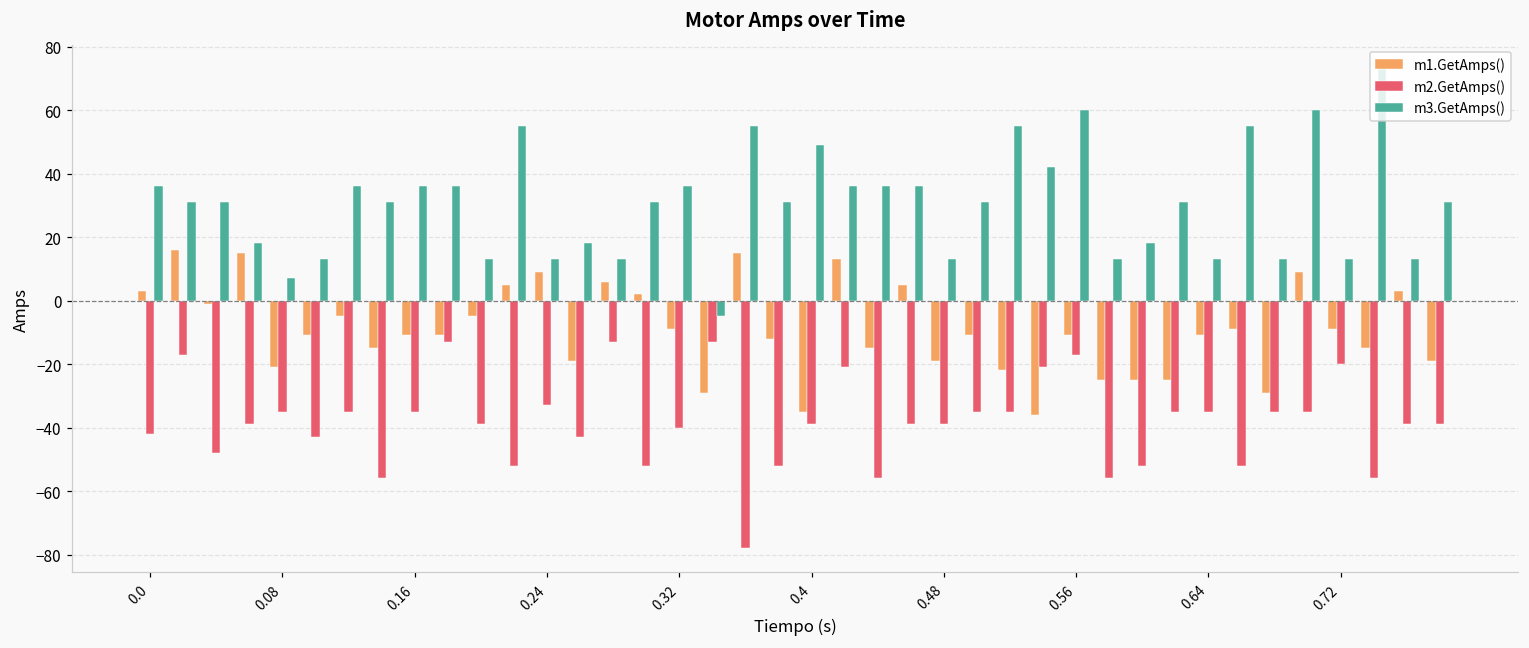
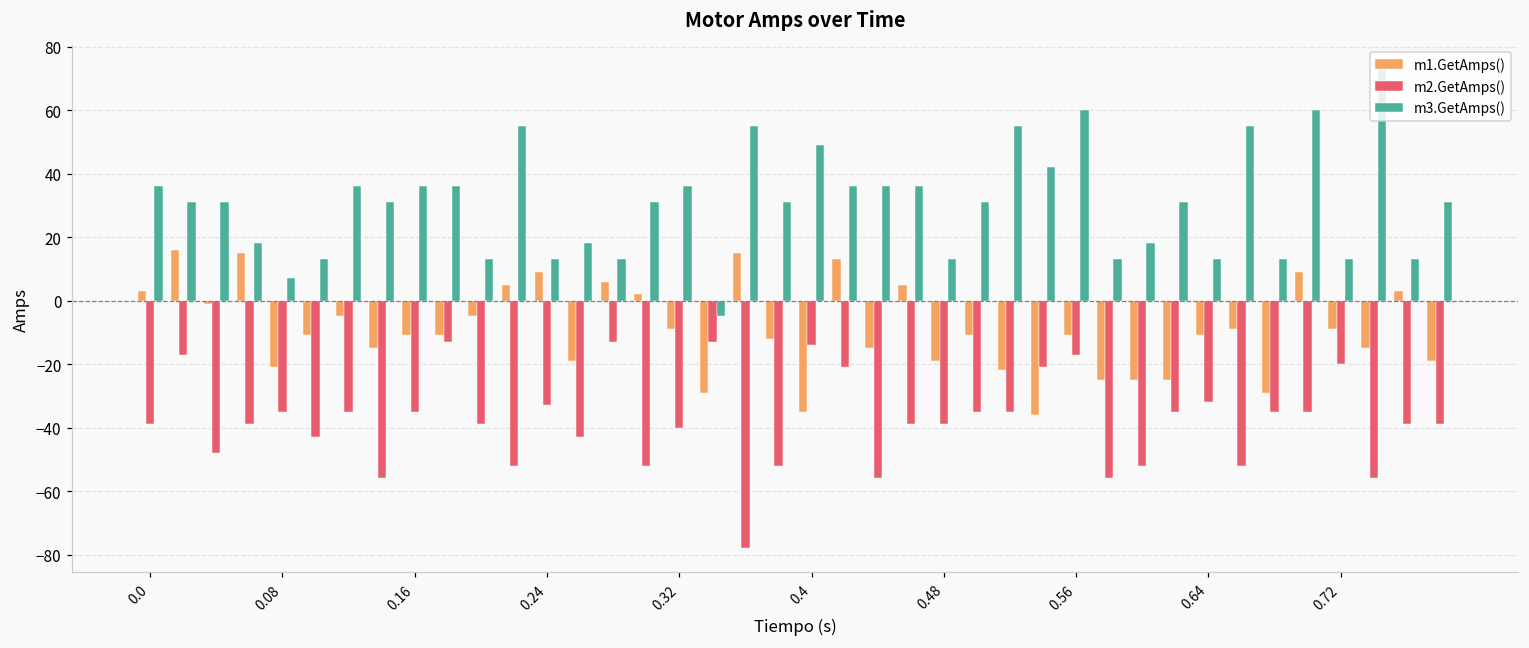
  {
    "m2.GetAmps()": {
-     "0.0": -42,
+     "0.0": -39,
      "0.08": -35,
      "0.16": -35,
      "0.24": -33,
      "0.32": -40,
-     "0.4": -39,
+     "0.4": -14,
      "0.48": -39,
      "0.56": -17,
-     "0.64": -35,
+     "0.64": -32,
      "0.72": -20
    }
  }
